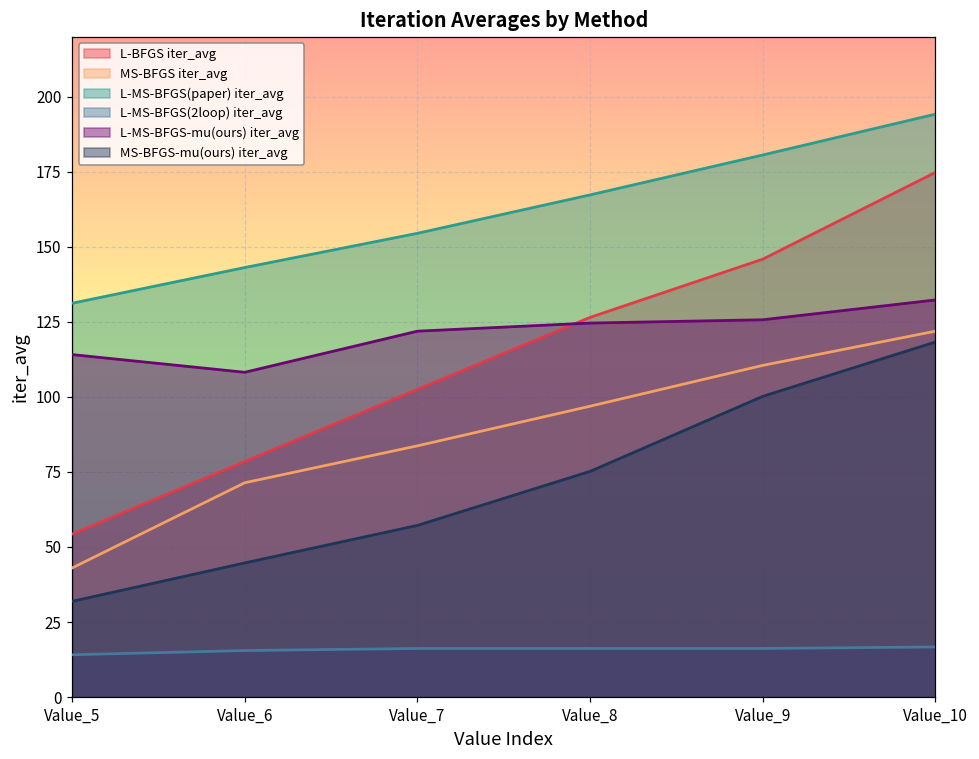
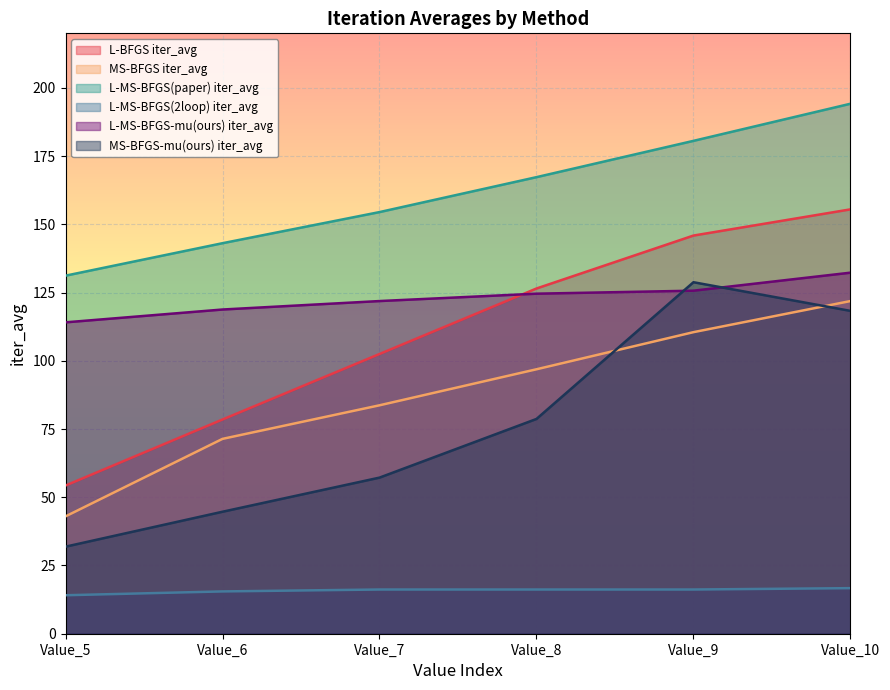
  {
    "L-BFGS iter_avg": {
      "Value_5": 54,
      "Value_6": 79,
      "Value_7": 103,
      "Value_8": 127,
      "Value_9": 146,
-     "Value_10": 175
+     "Value_10": 156
    },
    "MS-BFGS iter_avg": {
      "Value_5": 43,
      "Value_6": 71,
      "Value_7": 84,
      "Value_8": 97,
      "Value_9": 111,
      "Value_10": 122
    },
    "L-MS-BFGS-mu(ours) iter_avg": {
      "Value_5": 114,
-     "Value_6": 108,
+     "Value_6": 119,
      "Value_7": 122,
      "Value_8": 125,
      "Value_9": 126,
      "Value_10": 132
    },
    "MS-BFGS-mu(ours) iter_avg": {
      "Value_5": 32,
      "Value_6": 45,
      "Value_7": 57,
-     "Value_8": 75,
-     "Value_9": 100,
+     "Value_8": 79,
+     "Value_9": 129,
      "Value_10": 118
    }
  }
